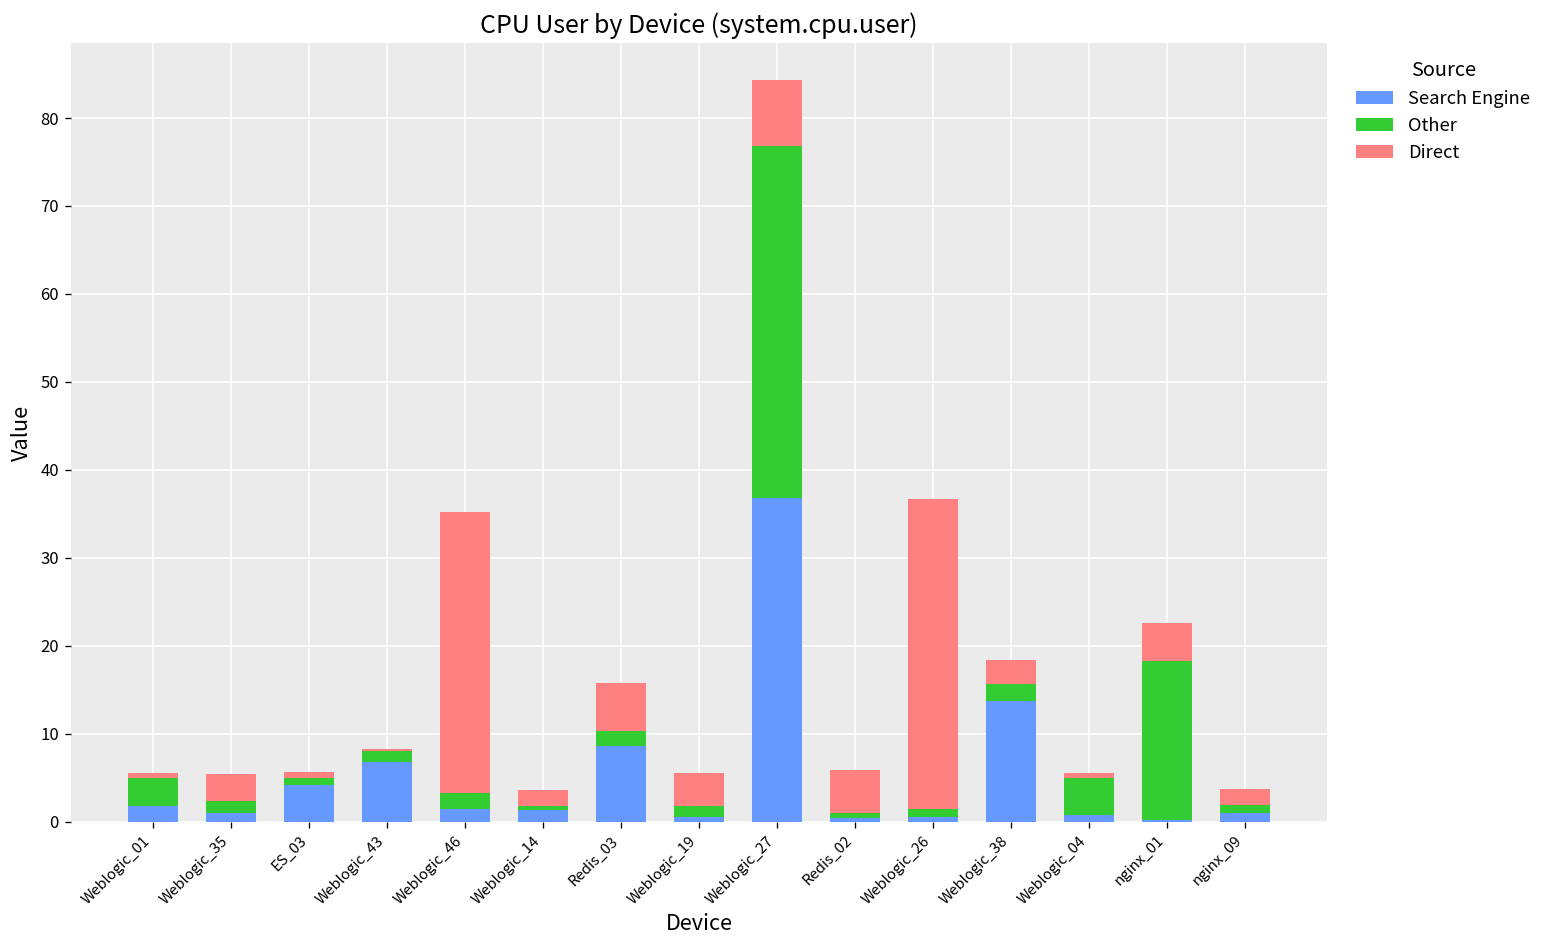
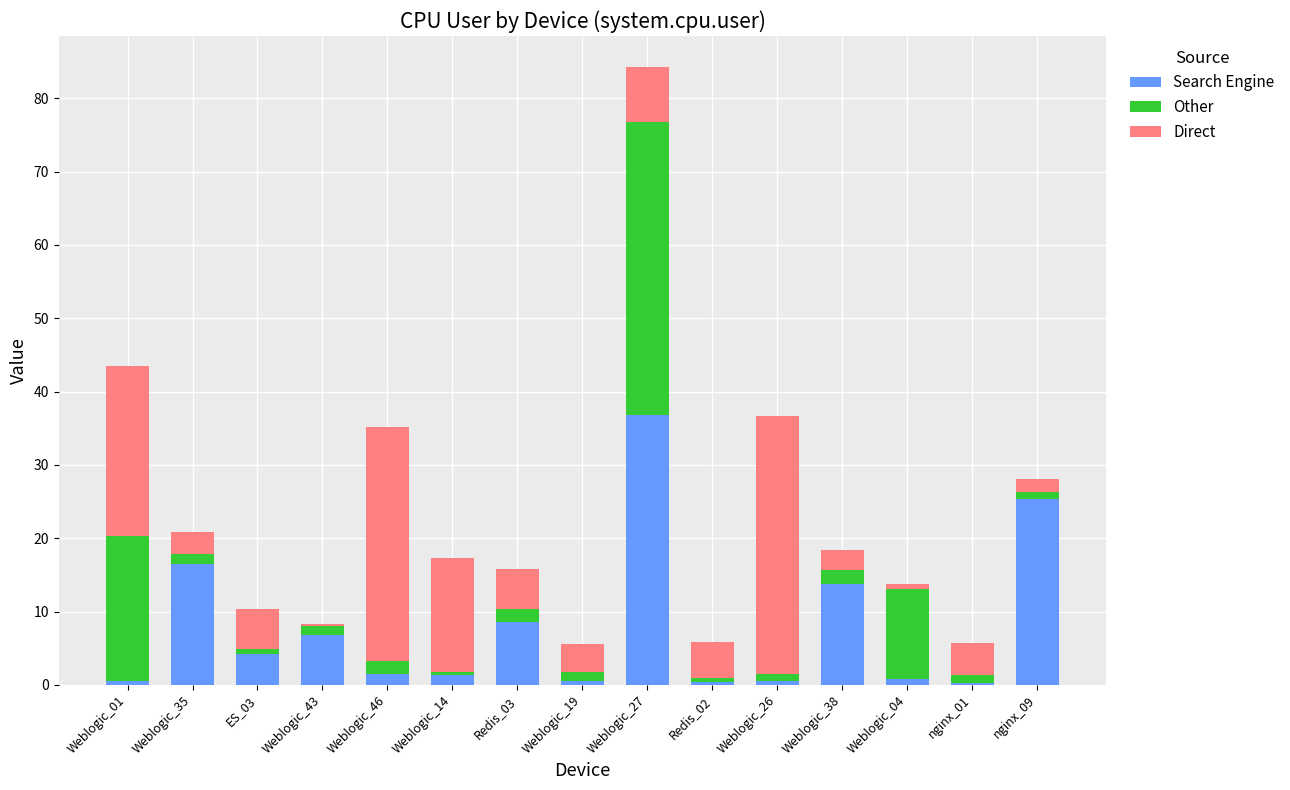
  {
    "Search Engine": {
-     "Weblogic_01": 2,
-     "Weblogic_35": 1,
+     "Weblogic_01": 1,
+     "Weblogic_35": 16,
      "ES_03": 4,
      "Weblogic_43": 7,
      "Weblogic_46": 2,
      "Weblogic_14": 1,
      "Redis_03": 9,
      "Weblogic_19": 1,
      "Weblogic_27": 37,
      "Redis_02": 0,
      "Weblogic_26": 1,
      "Weblogic_38": 14,
      "Weblogic_04": 1,
-     "nginx_09": 1
+     "nginx_09": 25
    },
    "Other": {
-     "Weblogic_01": 3,
+     "Weblogic_01": 20,
      "Weblogic_35": 1,
      "ES_03": 1,
      "Weblogic_43": 1,
      "Weblogic_46": 2,
      "Weblogic_14": 1,
      "Redis_03": 2,
      "Weblogic_19": 1,
      "Weblogic_27": 40,
      "Redis_02": 1,
      "Weblogic_26": 1,
      "Weblogic_38": 2,
-     "Weblogic_04": 4,
-     "nginx_01": 18,
+     "Weblogic_04": 12,
+     "nginx_01": 1,
      "nginx_09": 1
    },
    "Direct": {
-     "Weblogic_01": 1,
+     "Weblogic_01": 23,
      "Weblogic_35": 3,
-     "ES_03": 1,
+     "ES_03": 5,
      "Weblogic_46": 32,
-     "Weblogic_14": 2,
+     "Weblogic_14": 16,
      "Redis_03": 5,
      "Weblogic_19": 4,
      "Weblogic_27": 8,
      "Redis_02": 5,
      "Weblogic_26": 35,
      "Weblogic_38": 3,
      "Weblogic_04": 1,
      "nginx_01": 4,
      "nginx_09": 2
    }
  }
